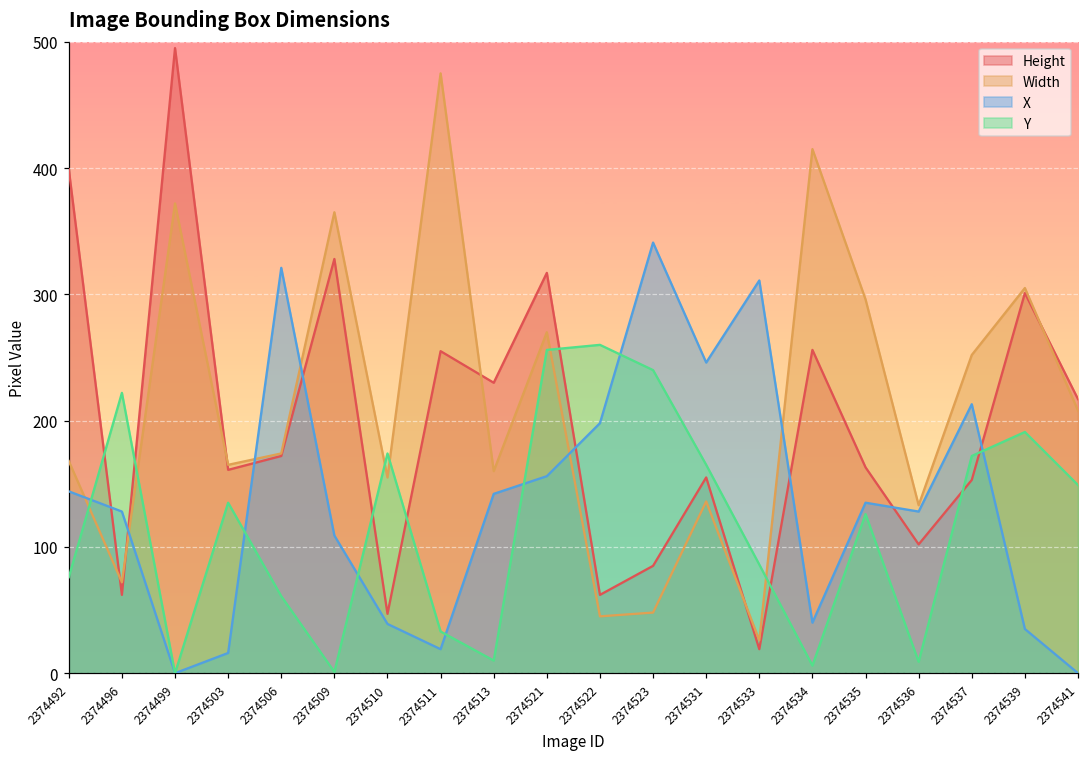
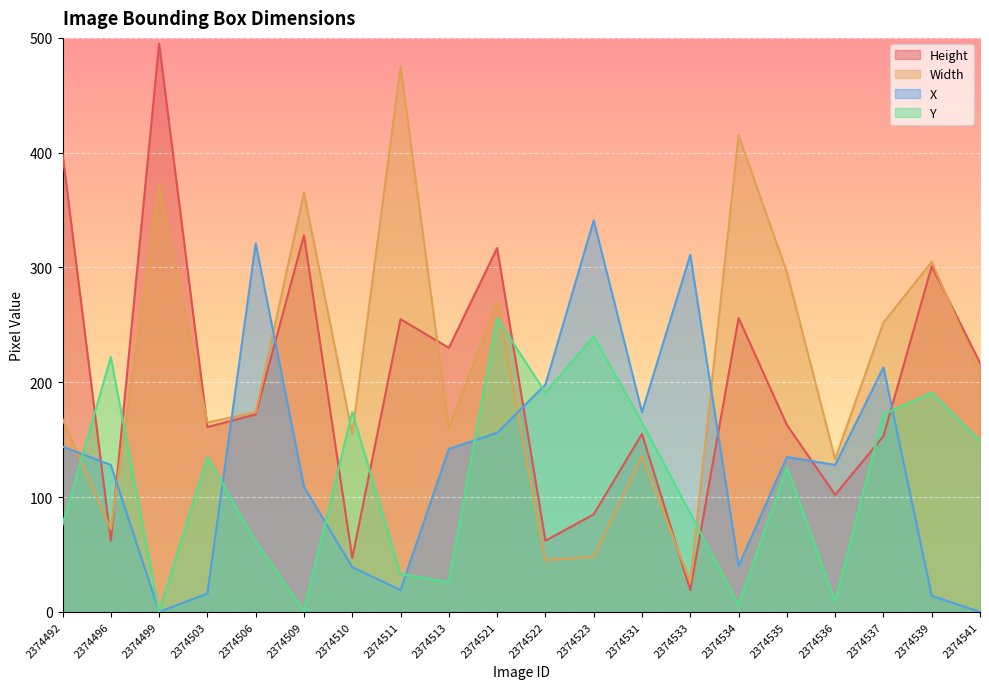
  {
    "X": {
      "2374492": 144,
      "2374496": 128,
      "2374503": 16,
      "2374506": 321,
      "2374509": 109,
      "2374510": 39,
      "2374511": 19,
      "2374513": 142,
      "2374521": 156,
      "2374522": 198,
      "2374523": 341,
-     "2374531": 246,
+     "2374531": 174,
      "2374533": 311,
      "2374534": 40,
      "2374535": 135,
      "2374536": 128,
      "2374537": 213,
-     "2374539": 35,
+     "2374539": 14,
      "2374541": 0
    },
    "Y": {
      "2374492": 76,
      "2374496": 222,
      "2374503": 135,
      "2374506": 61,
      "2374509": 1,
      "2374510": 174,
      "2374511": 33,
-     "2374513": 10,
+     "2374513": 26,
      "2374521": 256,
-     "2374522": 260,
+     "2374522": 191,
      "2374523": 240,
      "2374531": 165,
      "2374533": 86,
      "2374534": 6,
      "2374535": 126,
      "2374536": 9,
      "2374537": 172,
      "2374539": 191,
      "2374541": 149
    }
  }
